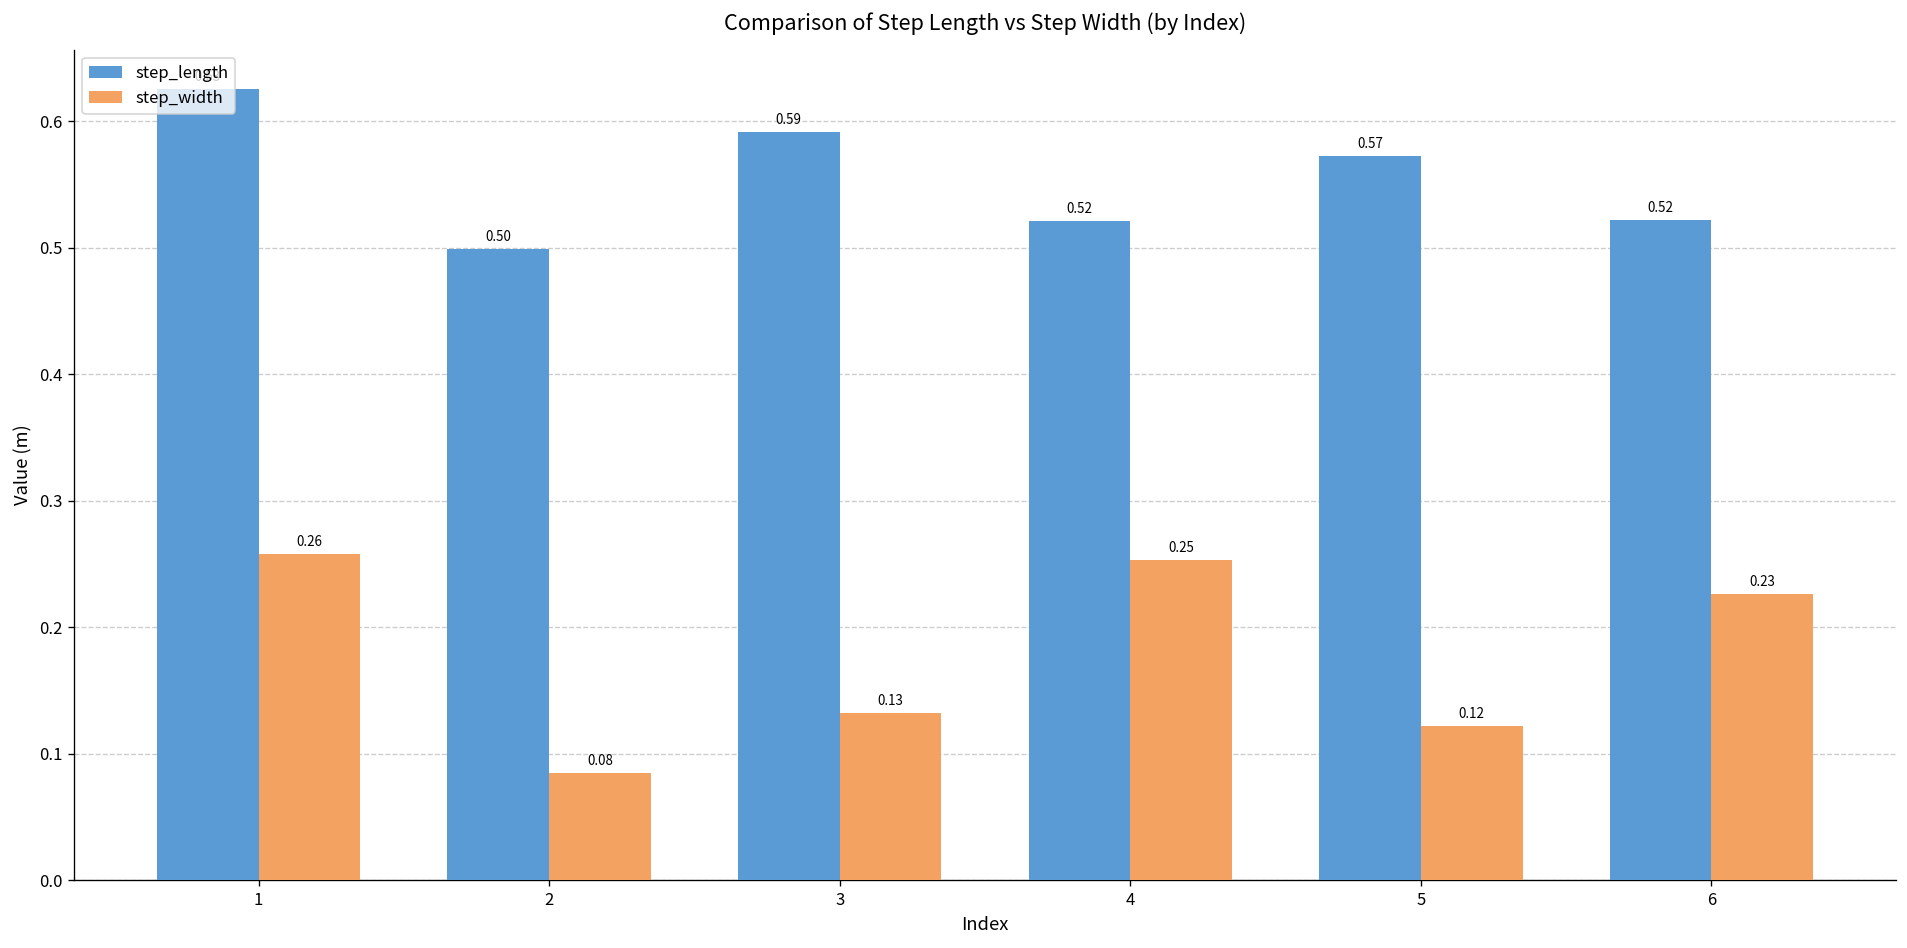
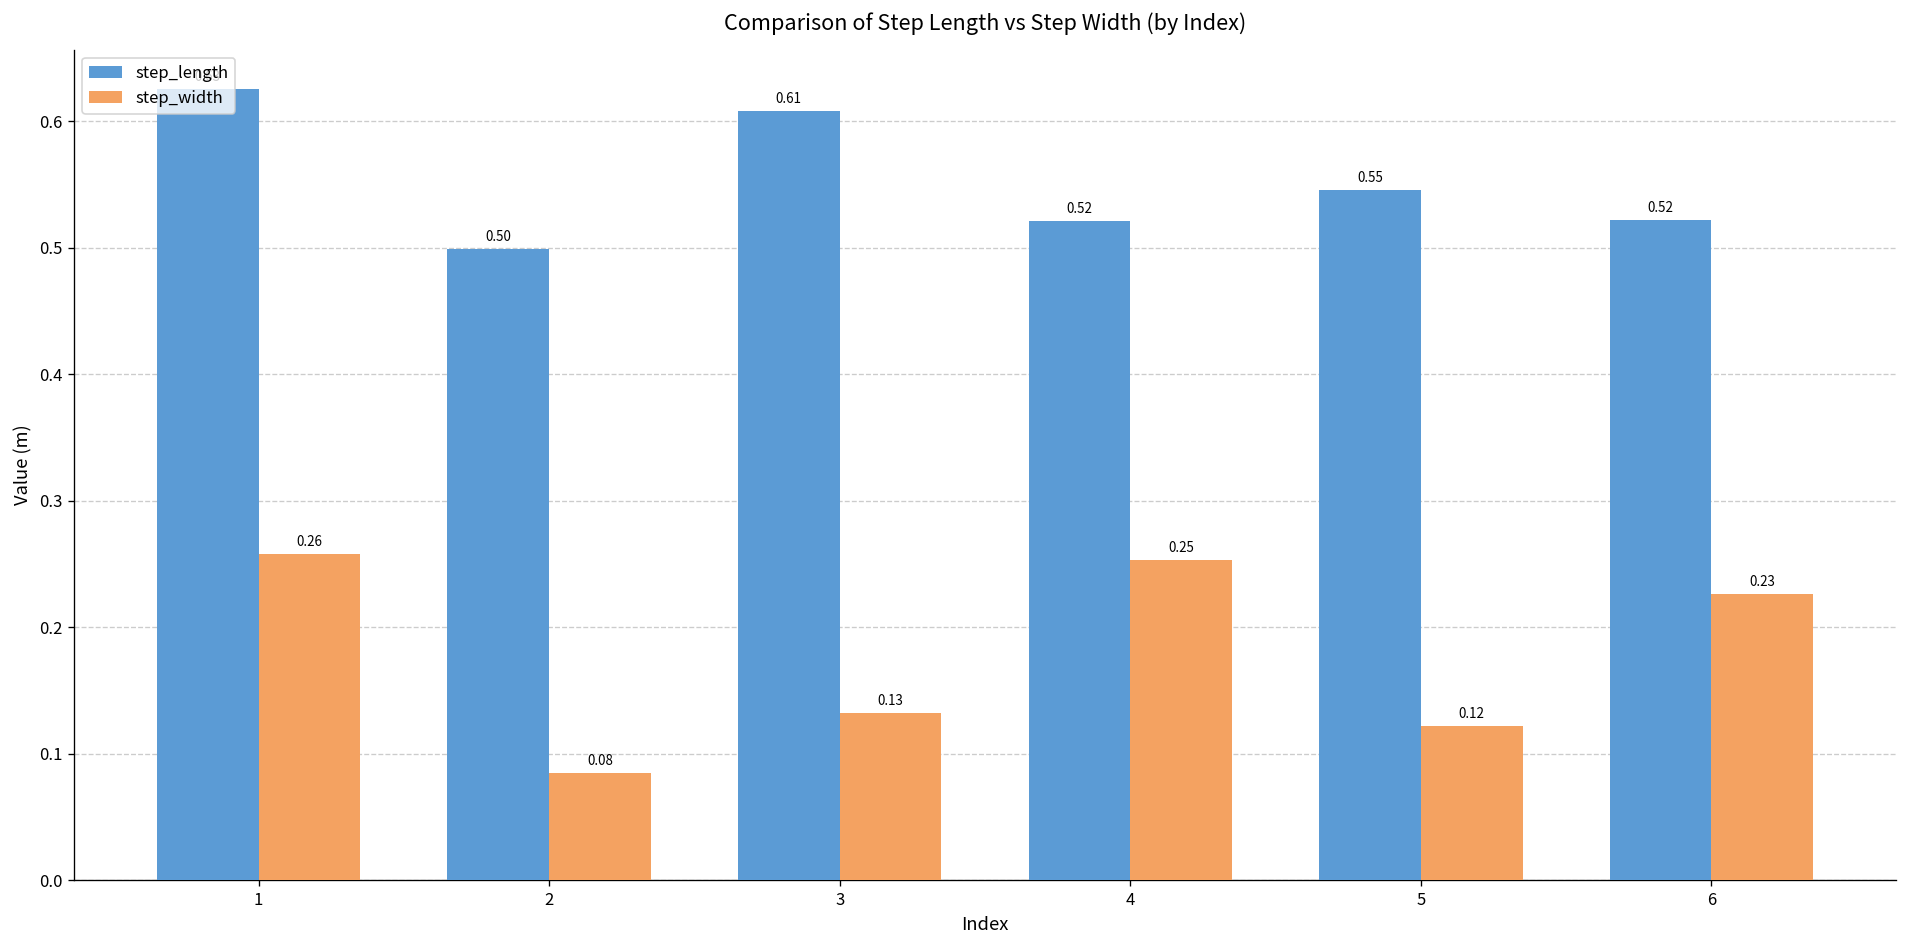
  {
    "step_length": {
      "2": 0.50,
-     "3": 0.59,
+     "3": 0.61,
      "4": 0.52,
-     "5": 0.57,
+     "5": 0.55,
      "6": 0.52
    },
    "step_width": {
      "1": 0.26,
      "2": 0.08,
      "3": 0.13,
      "4": 0.25,
      "5": 0.12,
      "6": 0.23
    }
  }
